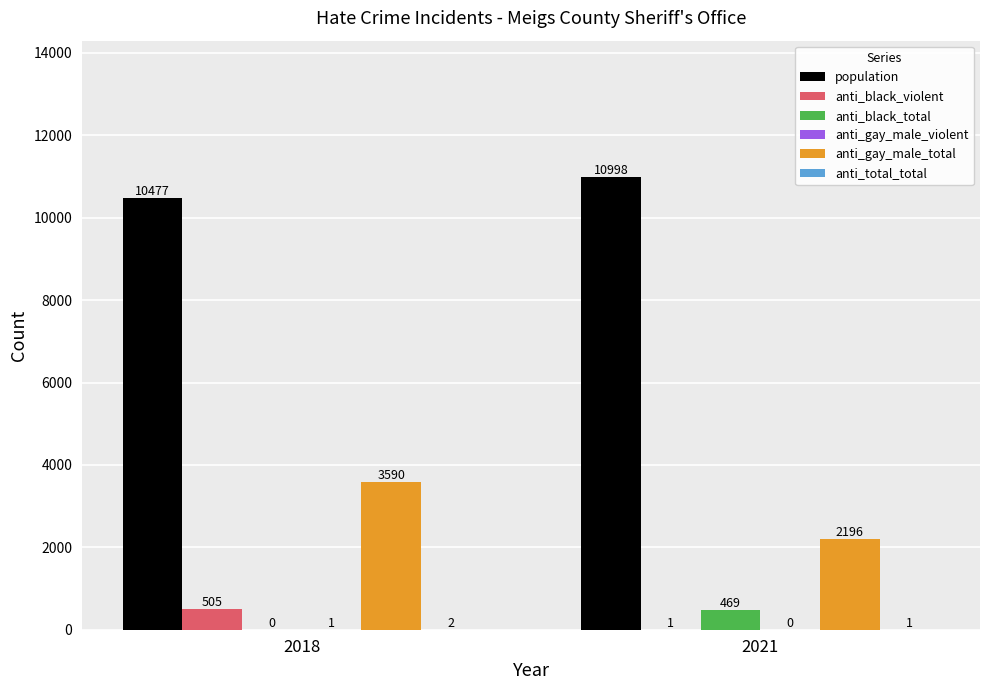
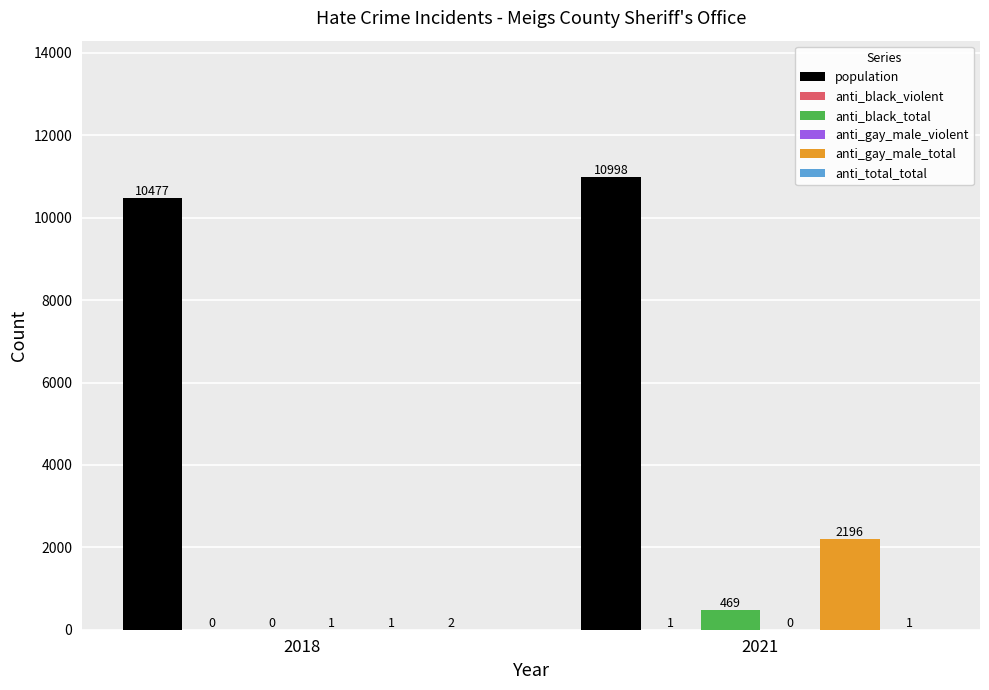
  {
    "population": {
      "2018": 10477,
      "2021": 10998
    },
    "anti_black_violent": {
-     "2018": 505,
+     "2018": 0,
      "2021": 1
    },
    "anti_black_total": {
      "2018": 0,
      "2021": 469
    },
    "anti_gay_male_violent": {
      "2018": 1,
      "2021": 0
    },
    "anti_gay_male_total": {
-     "2018": 3590,
+     "2018": 1,
      "2021": 2196
    },
    "anti_total_total": {
      "2018": 2,
      "2021": 1
    }
  }
